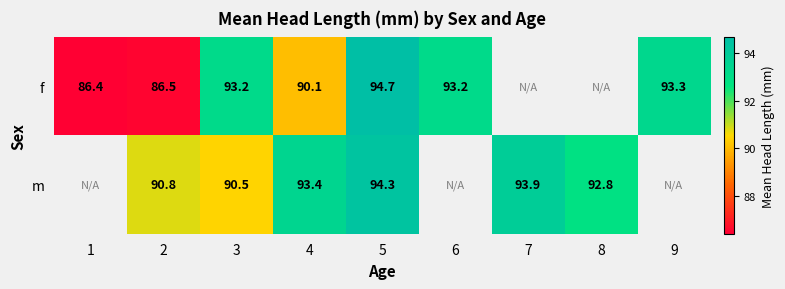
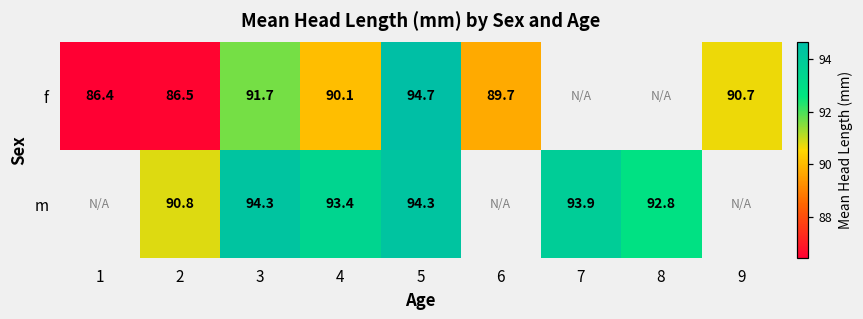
  {
    "f": {
      "1": 86.4,
      "2": 86.5,
-     "3": 93.2,
+     "3": 91.7,
      "4": 90.1,
      "5": 94.7,
-     "6": 93.2,
-     "9": 93.3
+     "6": 89.7,
+     "9": 90.7
    },
    "m": {
      "2": 90.8,
-     "3": 90.5,
+     "3": 94.3,
      "4": 93.4,
      "5": 94.3,
      "7": 93.9,
      "8": 92.8
    }
  }
